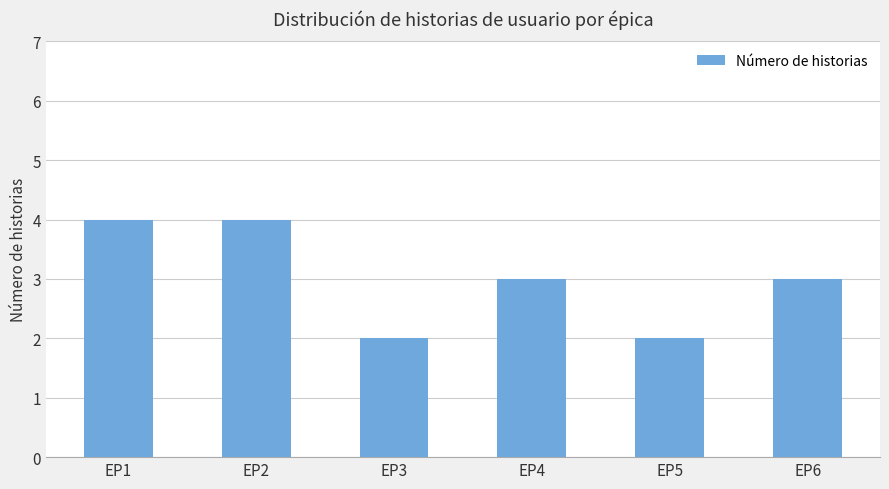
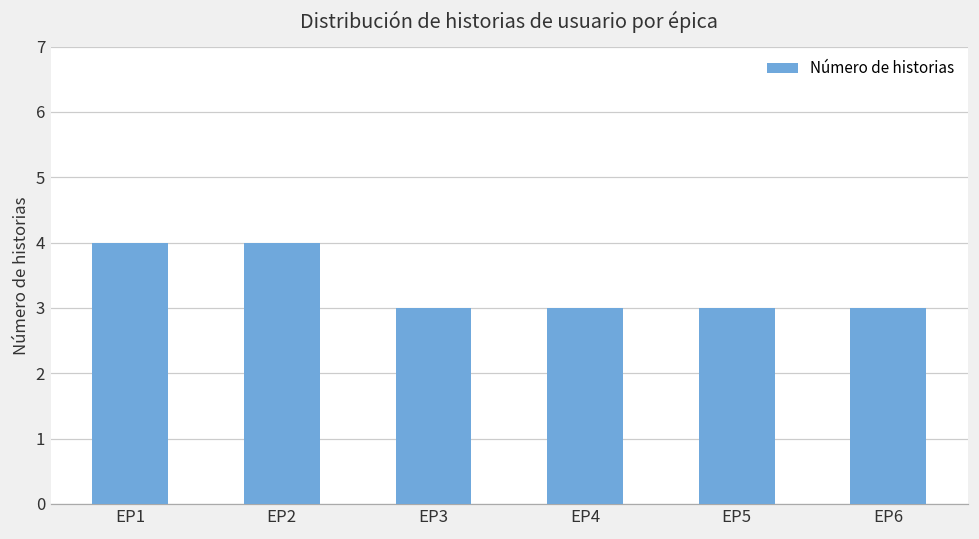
  {
    "EP1": 4,
    "EP2": 4,
-   "EP3": 2,
+   "EP3": 3,
    "EP4": 3,
-   "EP5": 2,
+   "EP5": 3,
    "EP6": 3
  }
